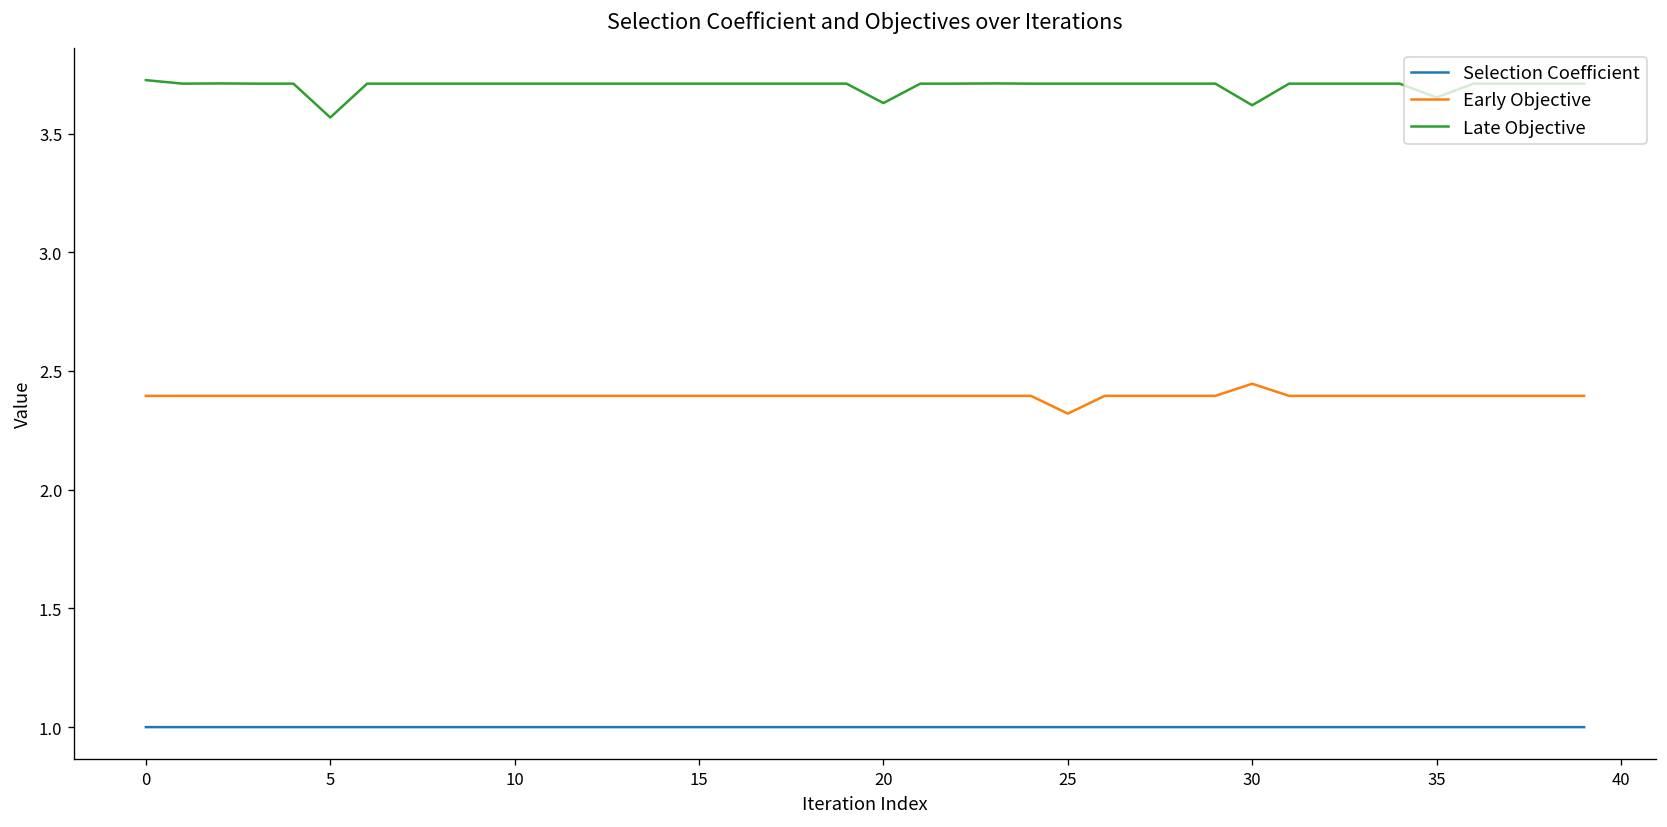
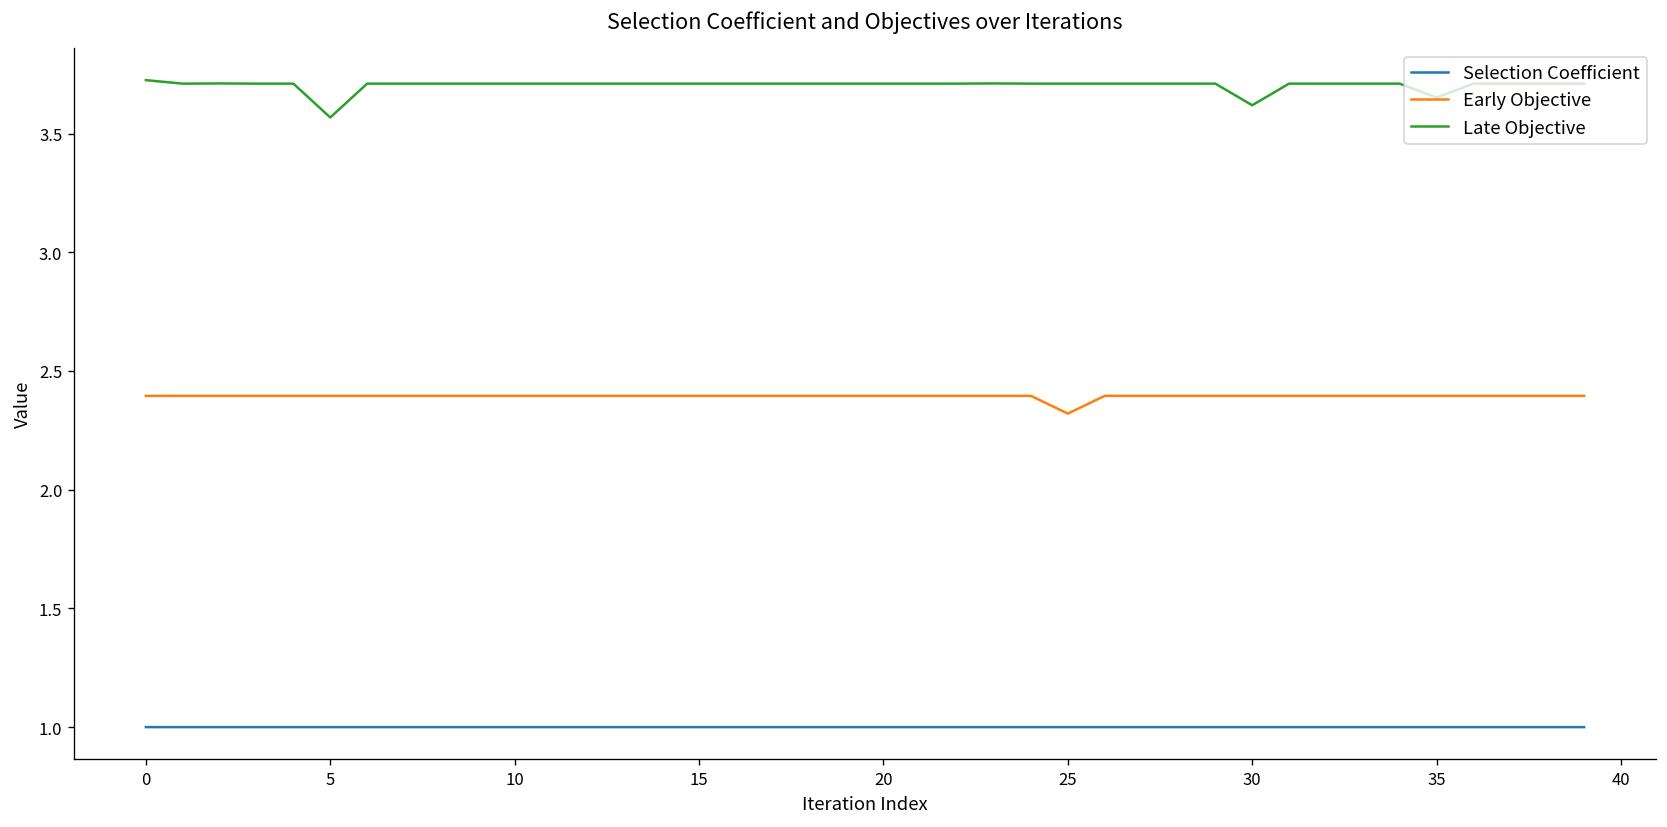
  {
    "Selection Coefficient": {
      "0": 1.00,
      "5": 1.00,
      "10": 1.00,
      "15": 1.00,
      "20": 1.00,
      "25": 1.00,
      "30": 1.00,
      "35": 1.00
    },
    "Early Objective": {
      "0": 2.40,
      "5": 2.40,
      "10": 2.40,
      "15": 2.40,
      "20": 2.40,
      "25": 2.32,
-     "30": 2.45,
+     "30": 2.40,
      "35": 2.40
    },
    "Late Objective": {
      "0": 3.73,
      "5": 3.57,
      "10": 3.71,
      "15": 3.71,
-     "20": 3.63,
+     "20": 3.71,
      "25": 3.71,
      "30": 3.62
    }
  }
